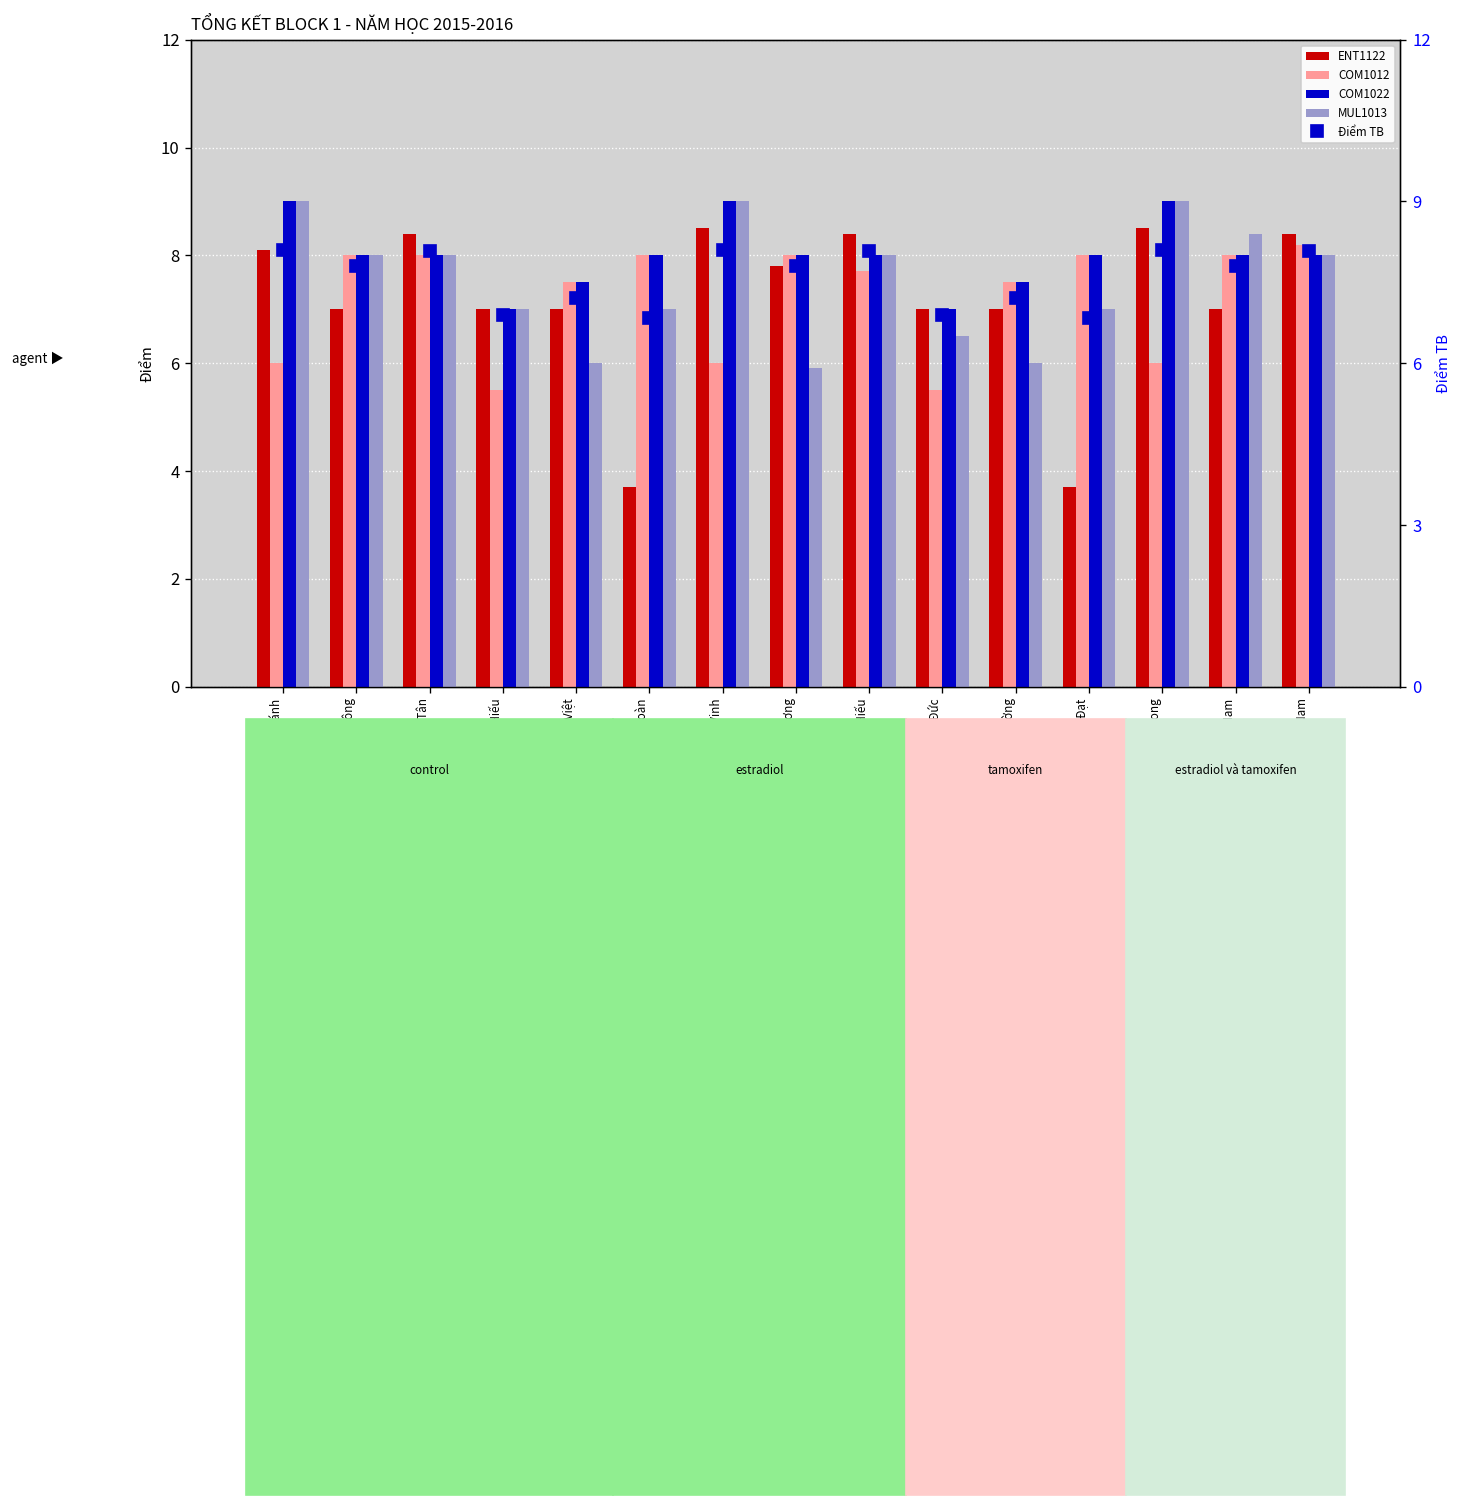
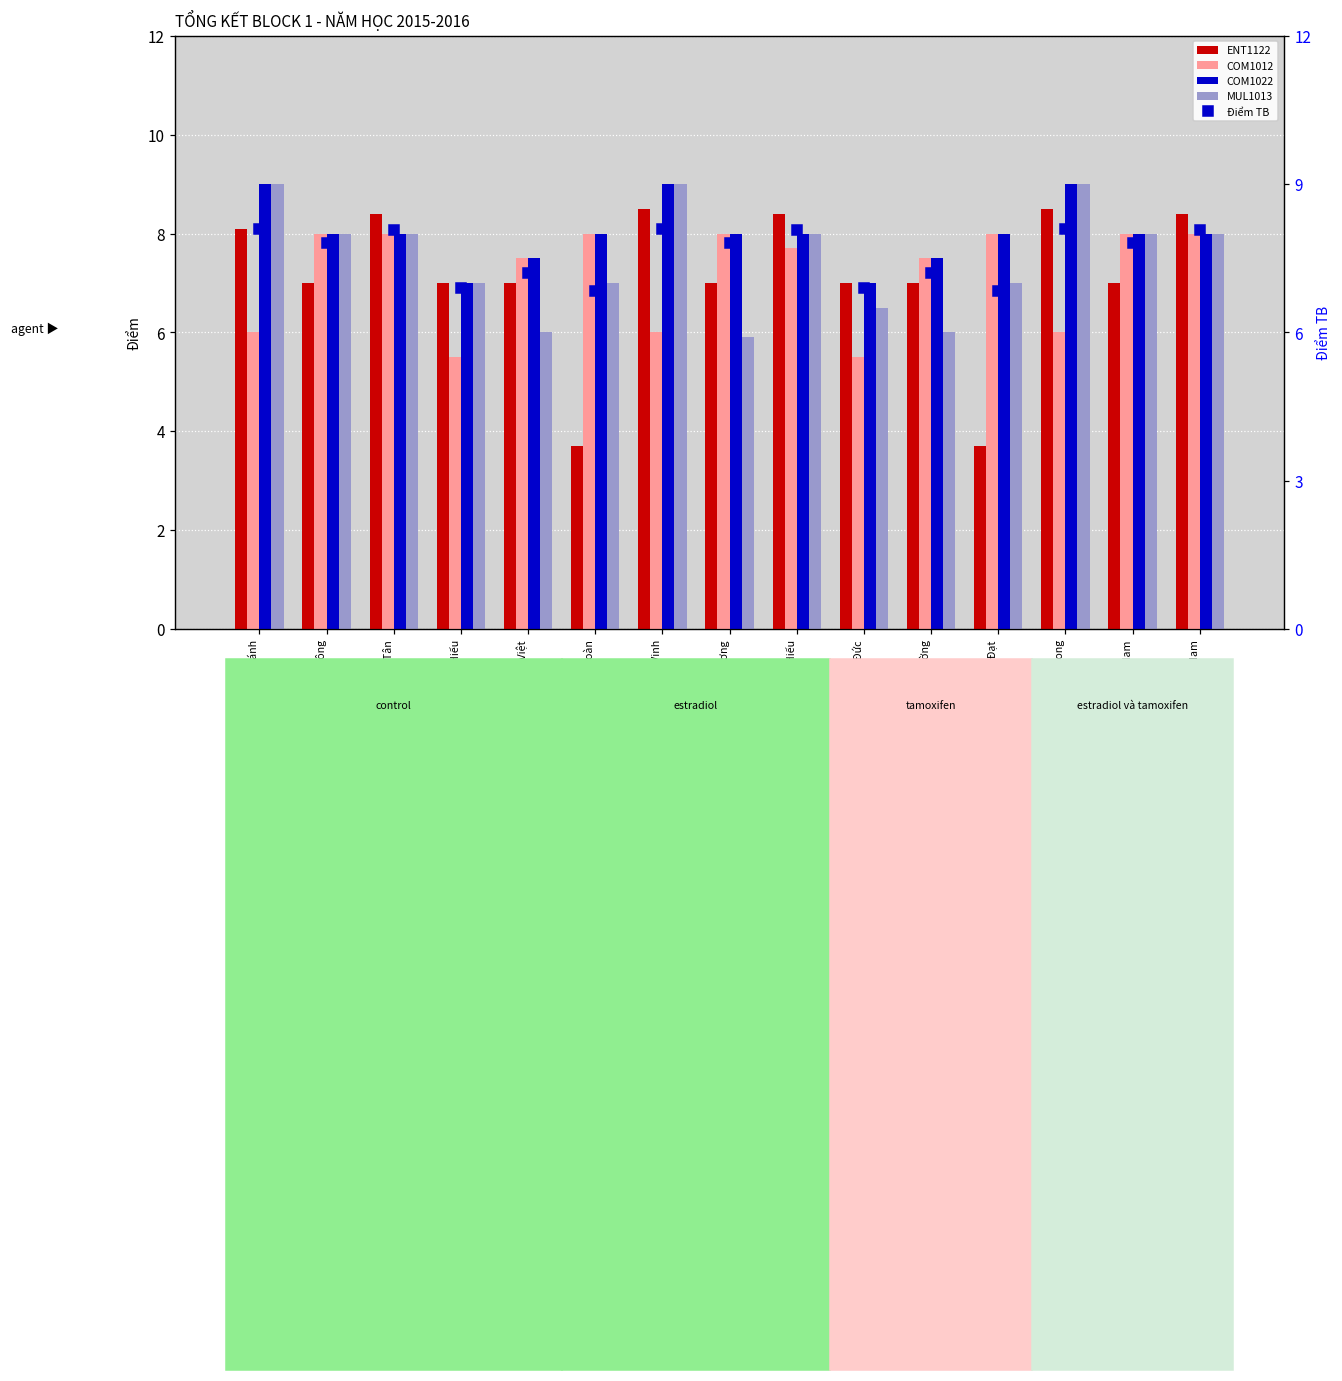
  {
    "ENT1122": {
      "Hoàng Xuân Khánh": 8.1,
      "Lê Huy Công": 7.0,
      "Phạm Mạnh Tân": 8.4,
      "Sằm Thanh Hiếu": 7.0,
      "Ngô Đức Việt": 7.0,
      "Lã Thế Toàn": 3.7,
      "Nguyễn Thành Vinh": 8.5,
-     "Nguyễn Đức Dương": 7.8,
+     "Nguyễn Đức Dương": 7.0,
      "Bùi Duy Hiếu": 8.4,
      "Nguyễn Tiến Đức": 7.0,
      "Phạm Hùng Cường": 7.0,
      "Nguyễn Đình Đạt": 3.7,
      "Nguyễn Thanh Phong": 8.5,
      "Lê Xuân Nam": 7.0,
      "Nguyễn Thành Nam": 8.4
    },
    "COM1012": {
      "Hoàng Xuân Khánh": 6.0,
      "Lê Huy Công": 8.0,
      "Phạm Mạnh Tân": 8.0,
      "Sằm Thanh Hiếu": 5.5,
      "Ngô Đức Việt": 7.5,
      "Lã Thế Toàn": 8.0,
      "Nguyễn Thành Vinh": 6.0,
      "Nguyễn Đức Dương": 8.0,
      "Bùi Duy Hiếu": 7.7,
      "Nguyễn Tiến Đức": 5.5,
      "Phạm Hùng Cường": 7.5,
      "Nguyễn Đình Đạt": 8.0,
      "Nguyễn Thanh Phong": 6.0,
      "Lê Xuân Nam": 8.0,
-     "Nguyễn Thành Nam": 8.2
+     "Nguyễn Thành Nam": 8.0
    },
    "MUL1013": {
      "Hoàng Xuân Khánh": 9.0,
      "Lê Huy Công": 8.0,
      "Phạm Mạnh Tân": 8.0,
      "Sằm Thanh Hiếu": 7.0,
      "Ngô Đức Việt": 6.0,
      "Lã Thế Toàn": 7.0,
      "Nguyễn Thành Vinh": 9.0,
      "Nguyễn Đức Dương": 5.9,
      "Bùi Duy Hiếu": 8.0,
      "Nguyễn Tiến Đức": 6.5,
      "Phạm Hùng Cường": 6.0,
      "Nguyễn Đình Đạt": 7.0,
      "Nguyễn Thanh Phong": 9.0,
-     "Lê Xuân Nam": 8.4,
+     "Lê Xuân Nam": 8.0,
      "Nguyễn Thành Nam": 8.0
    }
  }
